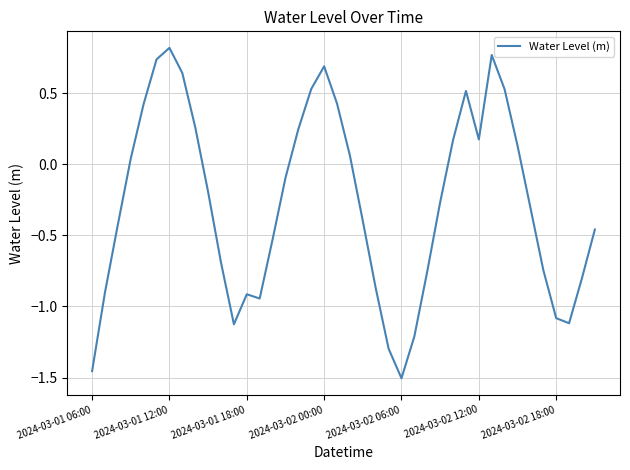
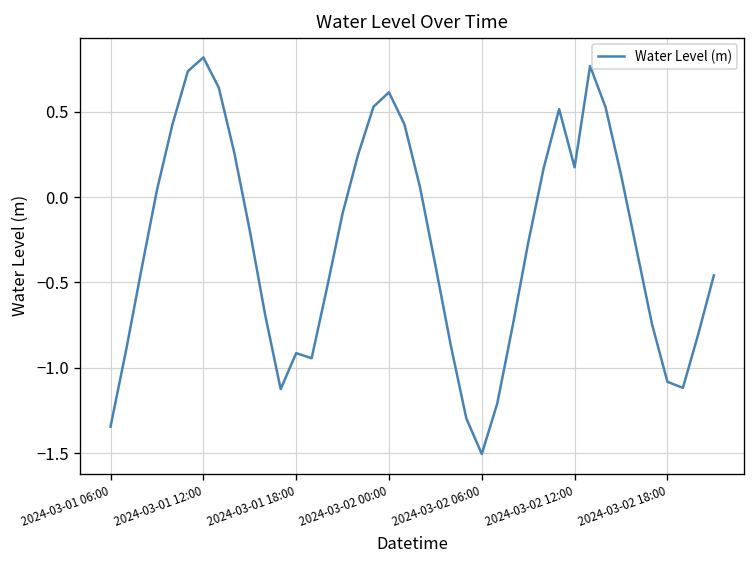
  {
-   "2024-03-01 06:00": -1.45,
+   "2024-03-01 06:00": -1.35,
    "2024-03-01 12:00": 0.82,
    "2024-03-01 18:00": -0.91,
-   "2024-03-02 00:00": 0.69,
+   "2024-03-02 00:00": 0.61,
    "2024-03-02 06:00": -1.50,
    "2024-03-02 12:00": 0.17,
    "2024-03-02 18:00": -1.08
  }
